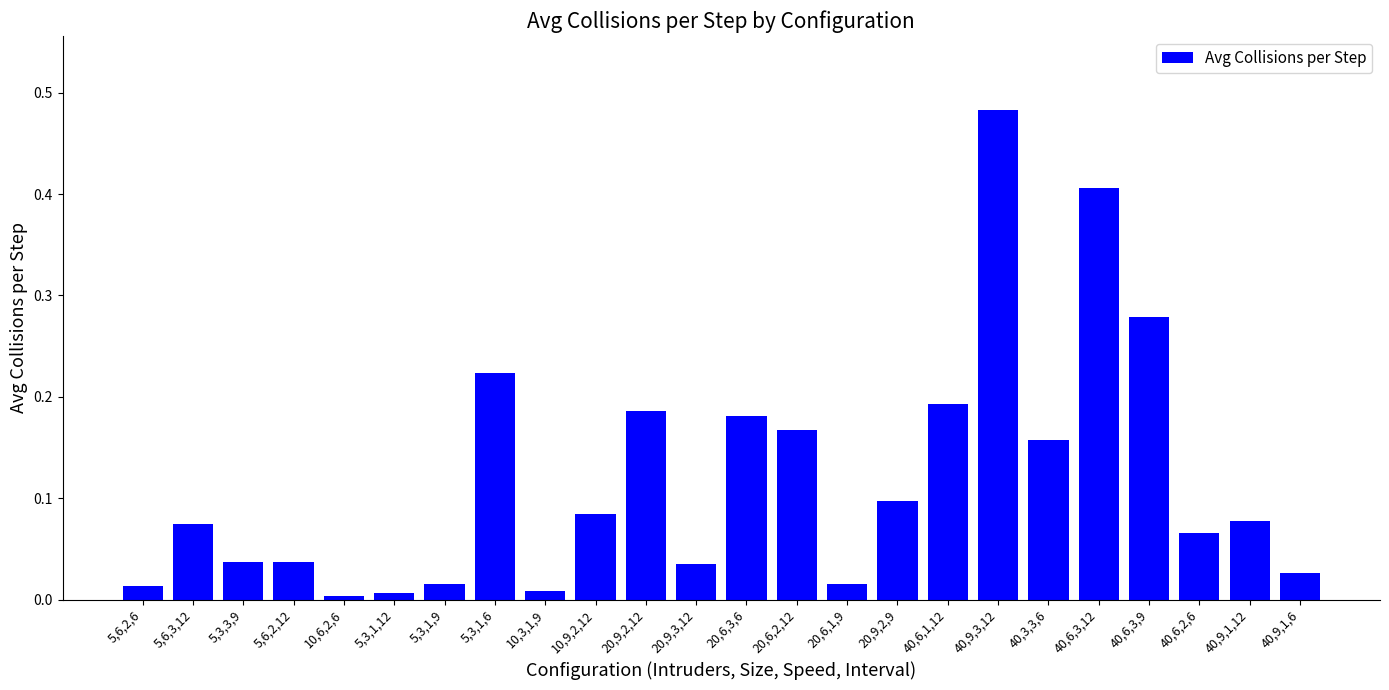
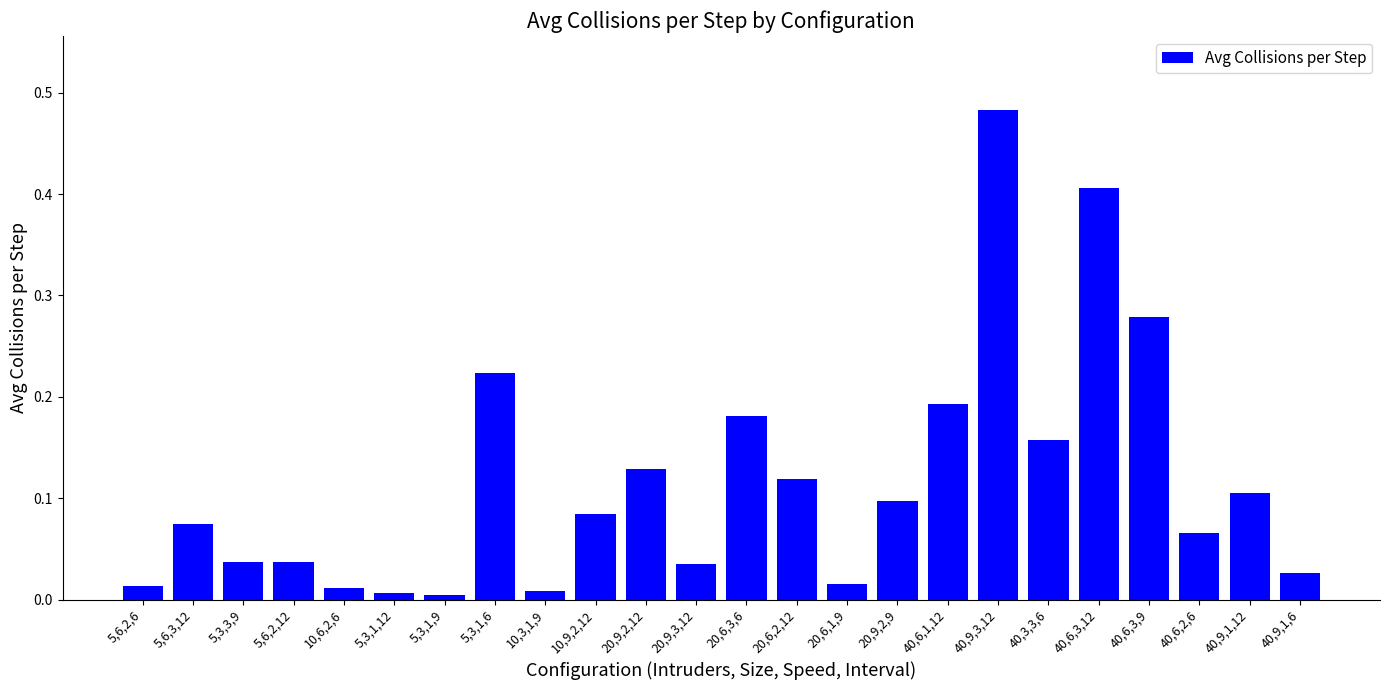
  {
    "5,6,2,6": 0.014,
    "5,6,3,12": 0.075,
    "5,3,3,9": 0.038,
    "5,6,2,12": 0.037,
-   "10,6,2,6": 0.004,
+   "10,6,2,6": 0.012,
    "5,3,1,12": 0.006,
-   "5,3,1,9": 0.015,
+   "5,3,1,9": 0.005,
    "5,3,1,6": 0.223,
    "10,3,1,9": 0.009,
    "10,9,2,12": 0.084,
-   "20,9,2,12": 0.186,
+   "20,9,2,12": 0.129,
    "20,9,3,12": 0.035,
    "20,6,3,6": 0.181,
-   "20,6,2,12": 0.168,
+   "20,6,2,12": 0.119,
    "20,6,1,9": 0.015,
    "20,9,2,9": 0.097,
    "40,6,1,12": 0.193,
    "40,9,3,12": 0.483,
    "40,3,3,6": 0.158,
    "40,6,3,12": 0.406,
    "40,6,3,9": 0.279,
    "40,6,2,6": 0.065,
-   "40,9,1,12": 0.078,
+   "40,9,1,12": 0.105,
    "40,9,1,6": 0.026
  }
